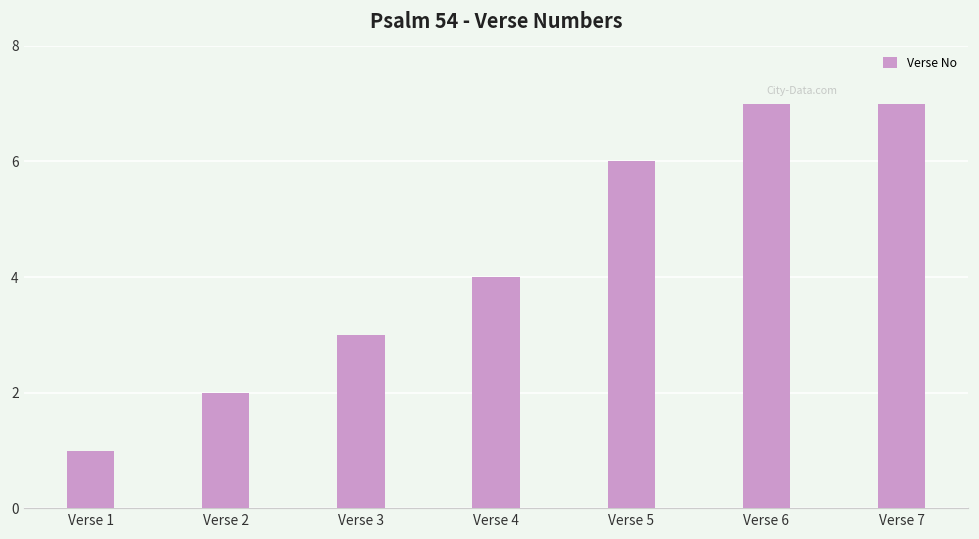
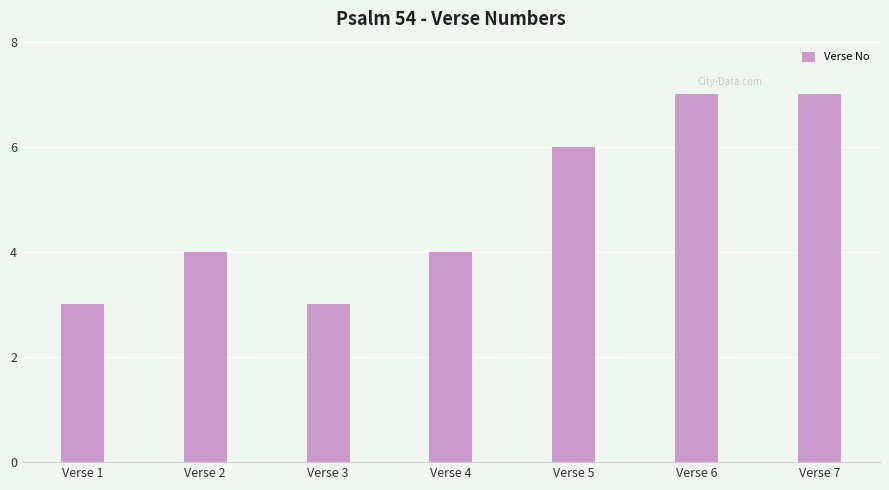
  {
-   "Verse 1": 1,
-   "Verse 2": 2,
+   "Verse 1": 3,
+   "Verse 2": 4,
    "Verse 3": 3,
    "Verse 4": 4,
    "Verse 5": 6,
    "Verse 6": 7,
    "Verse 7": 7
  }
